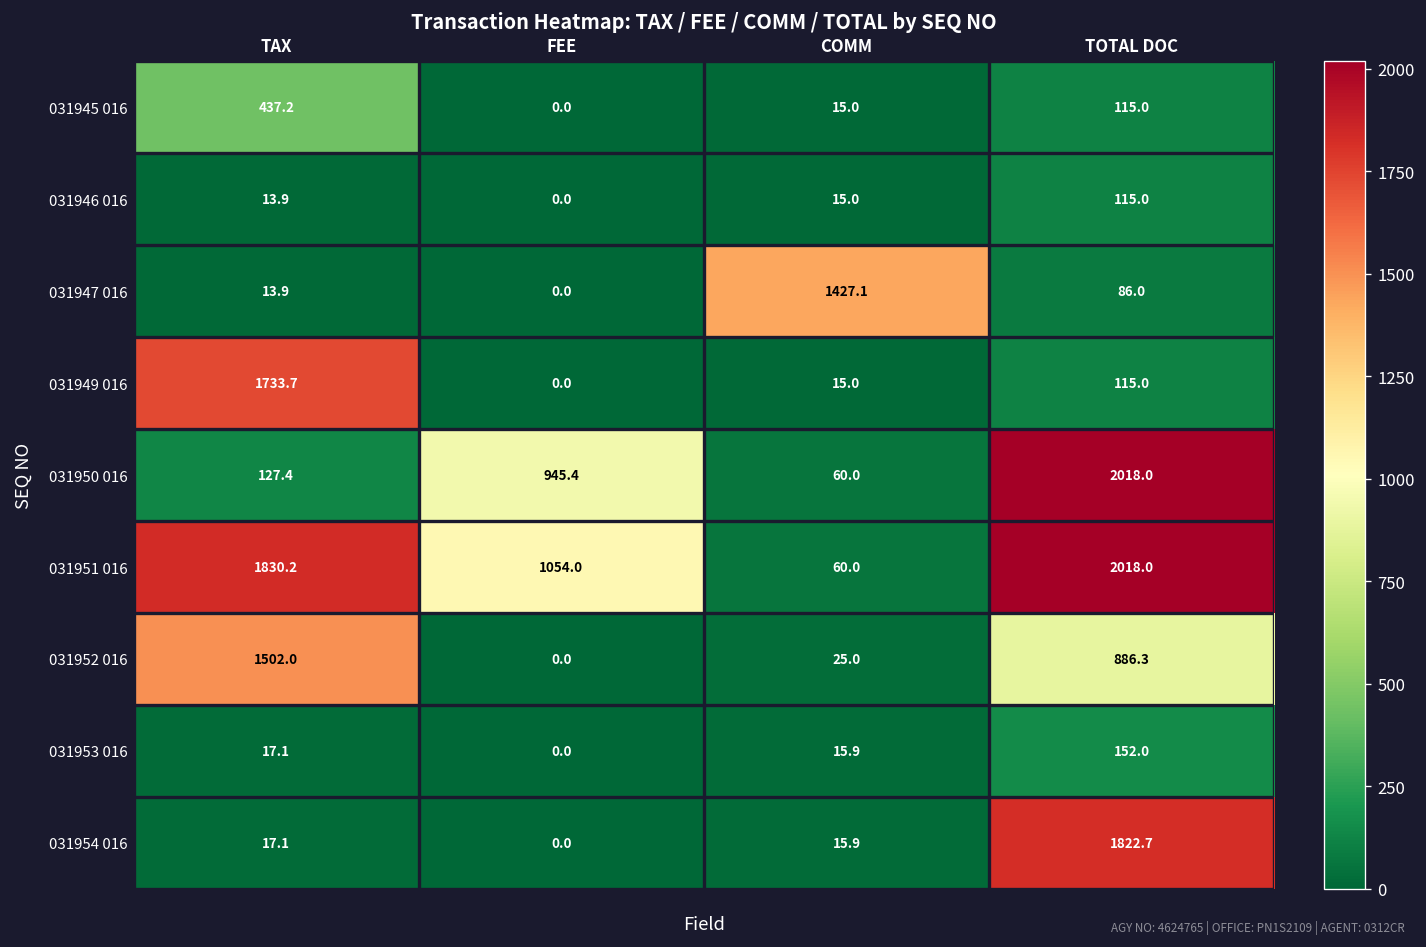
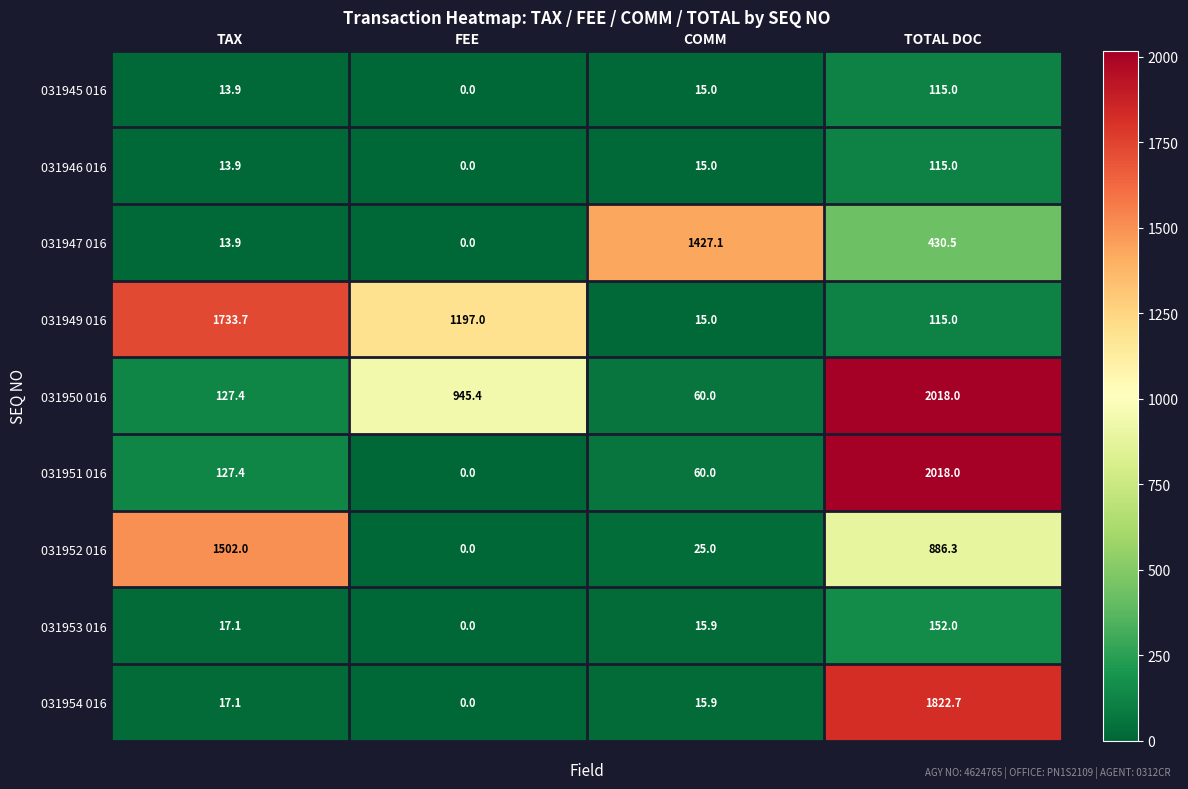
  {
    "031945 016": {
-     "TAX": 437.2,
+     "TAX": 13.9,
      "FEE": 0.0,
      "COMM": 15.0,
      "TOTAL DOC": 115.0
    },
    "031946 016": {
      "TAX": 13.9,
      "FEE": 0.0,
      "COMM": 15.0,
      "TOTAL DOC": 115.0
    },
    "031947 016": {
      "TAX": 13.9,
      "FEE": 0.0,
      "COMM": 1427.1,
-     "TOTAL DOC": 86.0
+     "TOTAL DOC": 430.5
    },
    "031949 016": {
      "TAX": 1733.7,
-     "FEE": 0.0,
+     "FEE": 1197.0,
      "COMM": 15.0,
      "TOTAL DOC": 115.0
    },
    "031950 016": {
      "TAX": 127.4,
      "FEE": 945.4,
      "COMM": 60.0,
      "TOTAL DOC": 2018.0
    },
    "031951 016": {
-     "TAX": 1830.2,
-     "FEE": 1054.0,
+     "TAX": 127.4,
+     "FEE": 0.0,
      "COMM": 60.0,
      "TOTAL DOC": 2018.0
    },
    "031952 016": {
      "TAX": 1502.0,
      "FEE": 0.0,
      "COMM": 25.0,
      "TOTAL DOC": 886.3
    },
    "031953 016": {
      "TAX": 17.1,
      "FEE": 0.0,
      "COMM": 15.9,
      "TOTAL DOC": 152.0
    },
    "031954 016": {
      "TAX": 17.1,
      "FEE": 0.0,
      "COMM": 15.9,
      "TOTAL DOC": 1822.7
    }
  }
